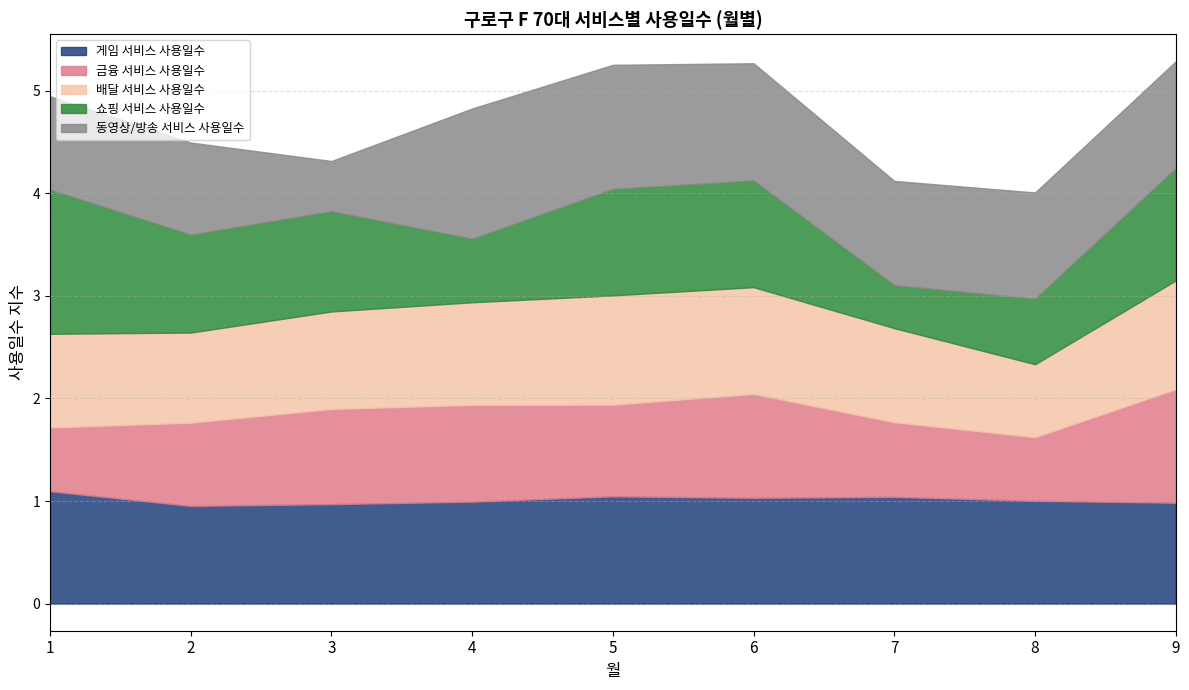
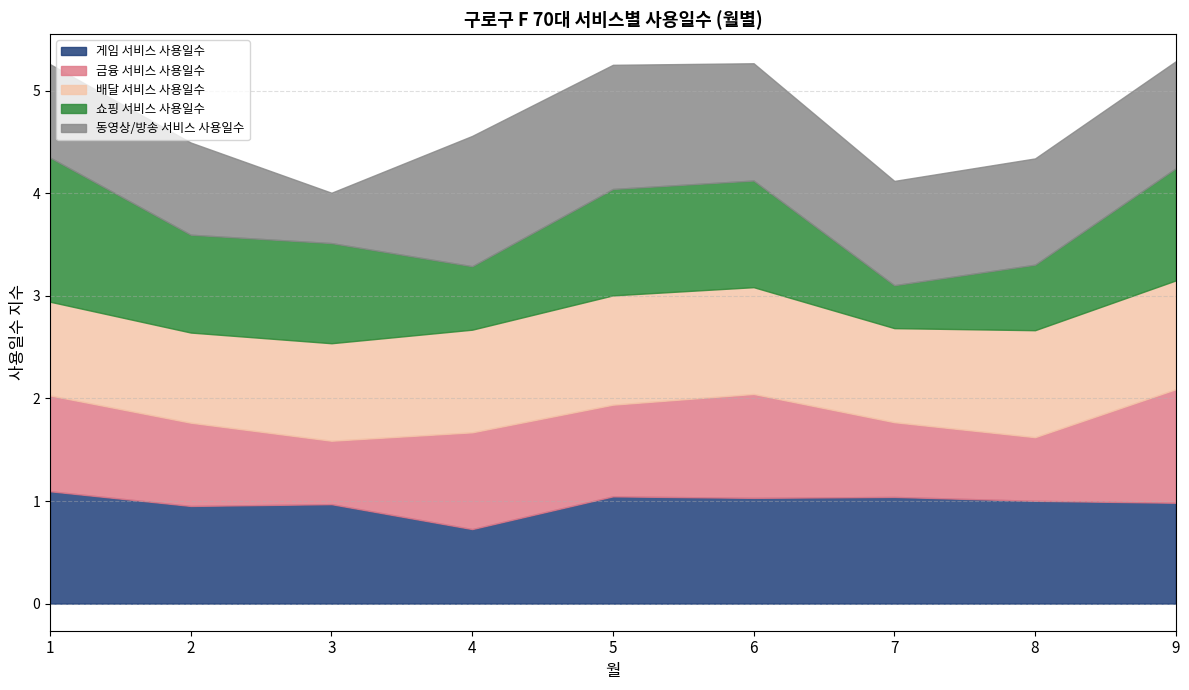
  {
    "게임 서비스 사용일수": {
      "1": 1.10,
      "2": 0.95,
      "3": 0.97,
-     "4": 0.99,
+     "4": 0.73,
      "5": 1.05,
      "6": 1.03,
      "7": 1.04,
      "8": 1.00,
      "9": 0.98
    },
    "금융 서비스 사용일수": {
-     "1": 0.62,
+     "1": 0.93,
      "2": 0.81,
-     "3": 0.93,
+     "3": 0.62,
      "4": 0.94,
      "5": 0.89,
      "6": 1.01,
      "7": 0.73,
      "8": 0.62,
      "9": 1.11
    },
    "배달 서비스 사용일수": {
      "1": 0.91,
      "2": 0.88,
      "3": 0.95,
      "4": 1.00,
      "5": 1.07,
      "6": 1.04,
      "7": 0.92,
-     "8": 0.71,
+     "8": 1.04,
      "9": 1.06
    },
    "쇼핑 서비스 사용일수": {
      "1": 1.41,
      "2": 0.95,
      "3": 0.98,
      "4": 0.62,
      "5": 1.04,
      "6": 1.04,
      "7": 0.42,
      "8": 0.64,
      "9": 1.09
    },
    "동영상/방송 서비스 사용일수": {
      "1": 0.91,
      "2": 0.90,
      "3": 0.49,
      "4": 1.27,
      "5": 1.21,
      "6": 1.14,
      "7": 1.02,
      "8": 1.04,
      "9": 1.04
    }
  }
